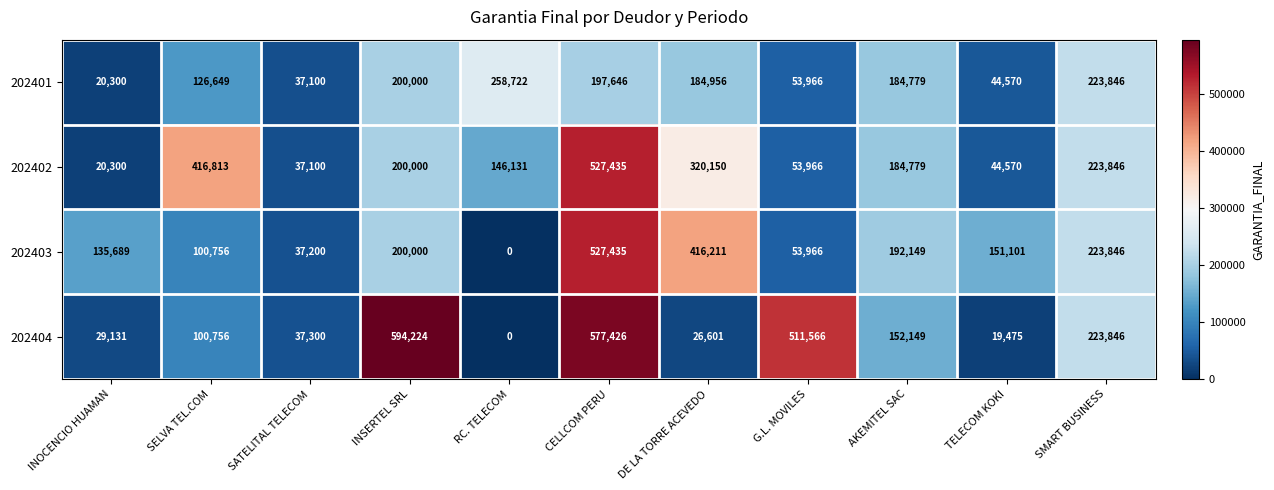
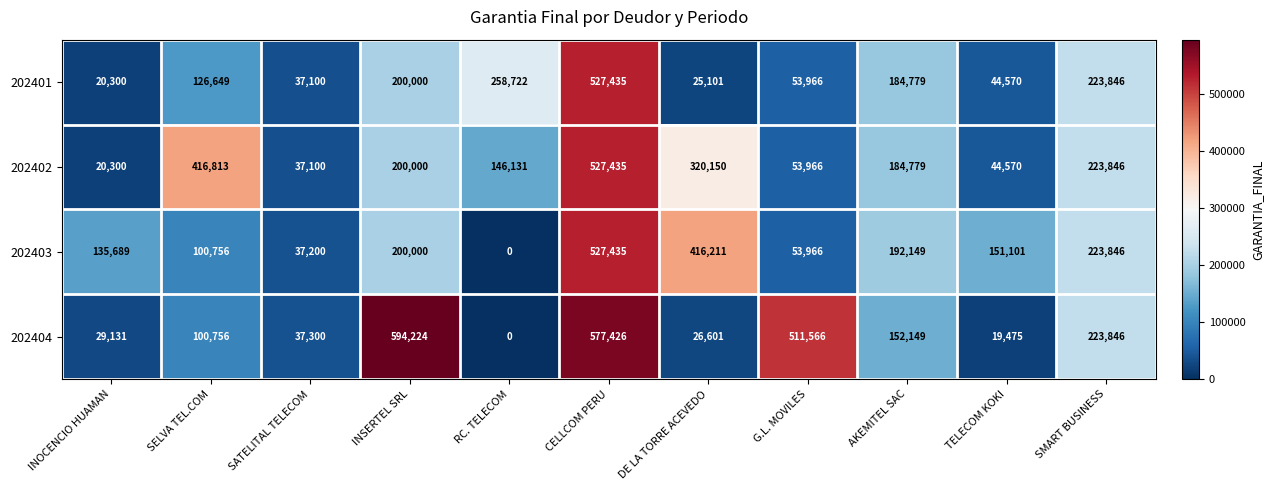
  {
    "202401": {
      "INOCENCIO HUAMAN": "20,300",
      "SELVA TEL.COM": "126,649",
      "SATELITAL TELECOM": "37,100",
      "INSERTEL SRL": "200,000",
      "RC. TELECOM": "258,722",
-     "CELLCOM PERU": "197,646",
-     "DE LA TORRE ACEVEDO": "184,956",
+     "CELLCOM PERU": "527,435",
+     "DE LA TORRE ACEVEDO": "25,101",
      "G.L. MOVILES": "53,966",
      "AKEMITEL SAC": "184,779",
      "TELECOM KOKI": "44,570",
      "SMART BUSINESS": "223,846"
    },
    "202402": {
      "INOCENCIO HUAMAN": "20,300",
      "SELVA TEL.COM": "416,813",
      "SATELITAL TELECOM": "37,100",
      "INSERTEL SRL": "200,000",
      "RC. TELECOM": "146,131",
      "CELLCOM PERU": "527,435",
      "DE LA TORRE ACEVEDO": "320,150",
      "G.L. MOVILES": "53,966",
      "AKEMITEL SAC": "184,779",
      "TELECOM KOKI": "44,570",
      "SMART BUSINESS": "223,846"
    },
    "202403": {
      "INOCENCIO HUAMAN": "135,689",
      "SELVA TEL.COM": "100,756",
      "SATELITAL TELECOM": "37,200",
      "INSERTEL SRL": "200,000",
      "RC. TELECOM": "0",
      "CELLCOM PERU": "527,435",
      "DE LA TORRE ACEVEDO": "416,211",
      "G.L. MOVILES": "53,966",
      "AKEMITEL SAC": "192,149",
      "TELECOM KOKI": "151,101",
      "SMART BUSINESS": "223,846"
    },
    "202404": {
      "INOCENCIO HUAMAN": "29,131",
      "SELVA TEL.COM": "100,756",
      "SATELITAL TELECOM": "37,300",
      "INSERTEL SRL": "594,224",
      "RC. TELECOM": "0",
      "CELLCOM PERU": "577,426",
      "DE LA TORRE ACEVEDO": "26,601",
      "G.L. MOVILES": "511,566",
      "AKEMITEL SAC": "152,149",
      "TELECOM KOKI": "19,475",
      "SMART BUSINESS": "223,846"
    }
  }
